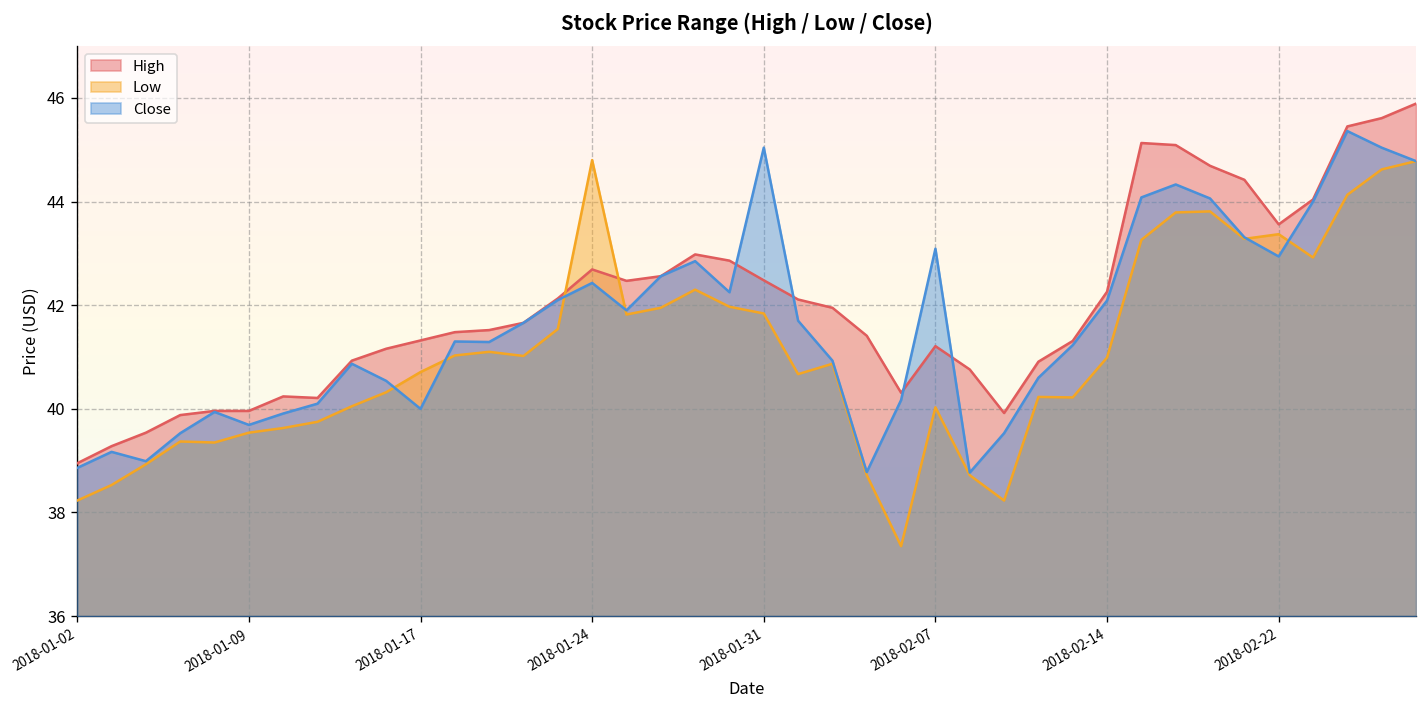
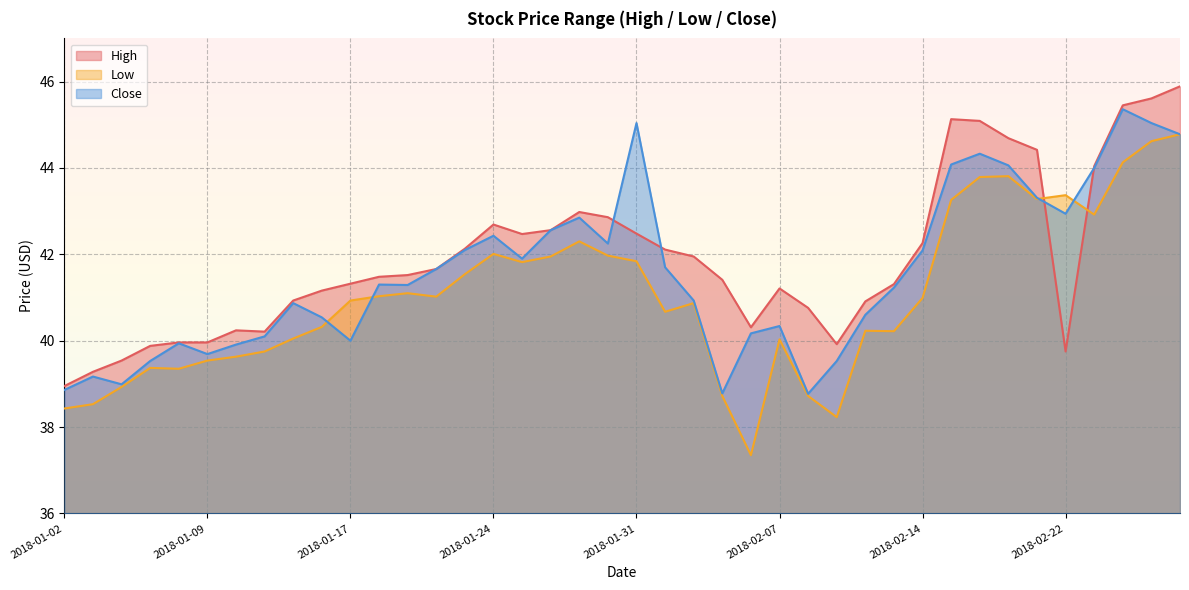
  {
    "High": {
      "2018-01-02": 39.0,
      "2018-01-09": 40.0,
      "2018-01-17": 41.3,
      "2018-01-24": 42.7,
      "2018-01-31": 42.5,
      "2018-02-07": 41.2,
      "2018-02-14": 42.3,
-     "2018-02-22": 43.6
+     "2018-02-22": 39.8
    },
    "Low": {
-     "2018-01-02": 38.2,
+     "2018-01-02": 38.4,
      "2018-01-09": 39.5,
-     "2018-01-17": 40.7,
-     "2018-01-24": 44.8,
+     "2018-01-17": 40.9,
+     "2018-01-24": 42.0,
      "2018-01-31": 41.8,
      "2018-02-07": 40.0,
      "2018-02-14": 41.0,
      "2018-02-22": 43.4
    },
    "Close": {
      "2018-01-02": 38.9,
      "2018-01-09": 39.7,
      "2018-01-17": 40.0,
      "2018-01-24": 42.4,
      "2018-01-31": 45.0,
-     "2018-02-07": 43.1,
+     "2018-02-07": 40.3,
      "2018-02-14": 42.1,
      "2018-02-22": 42.9
    }
  }
